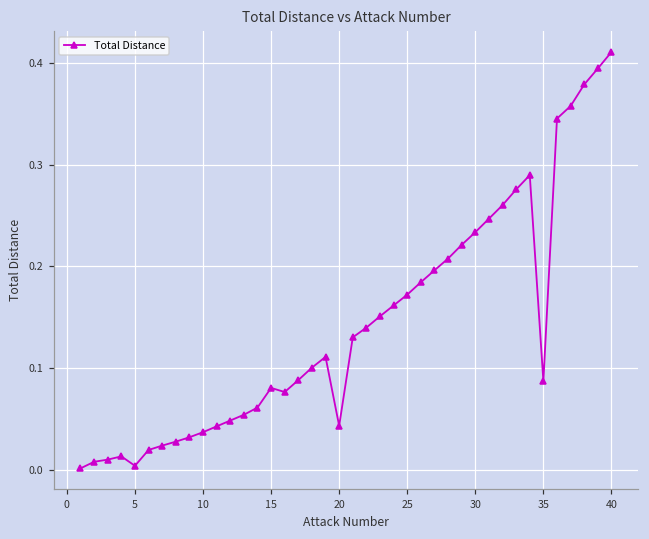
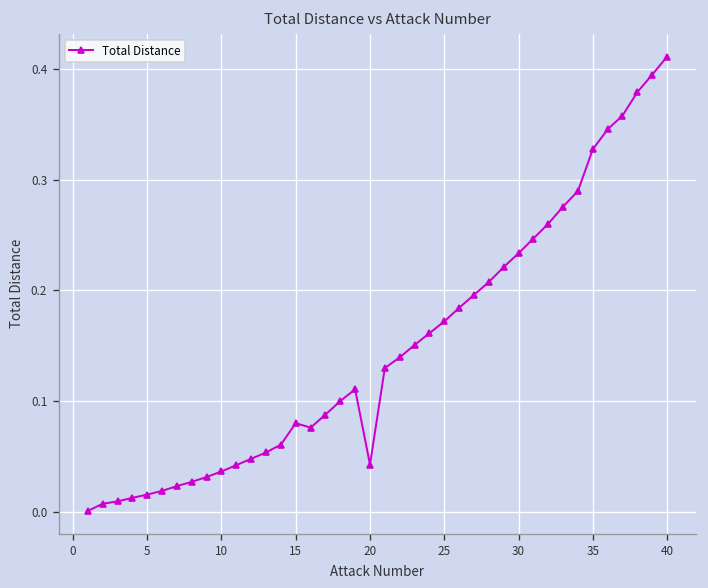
  {
-   "5": 0.00,
+   "5": 0.02,
    "10": 0.04,
    "15": 0.08,
    "20": 0.04,
    "25": 0.17,
    "30": 0.23,
-   "35": 0.09,
+   "35": 0.33,
    "40": 0.41
  }
